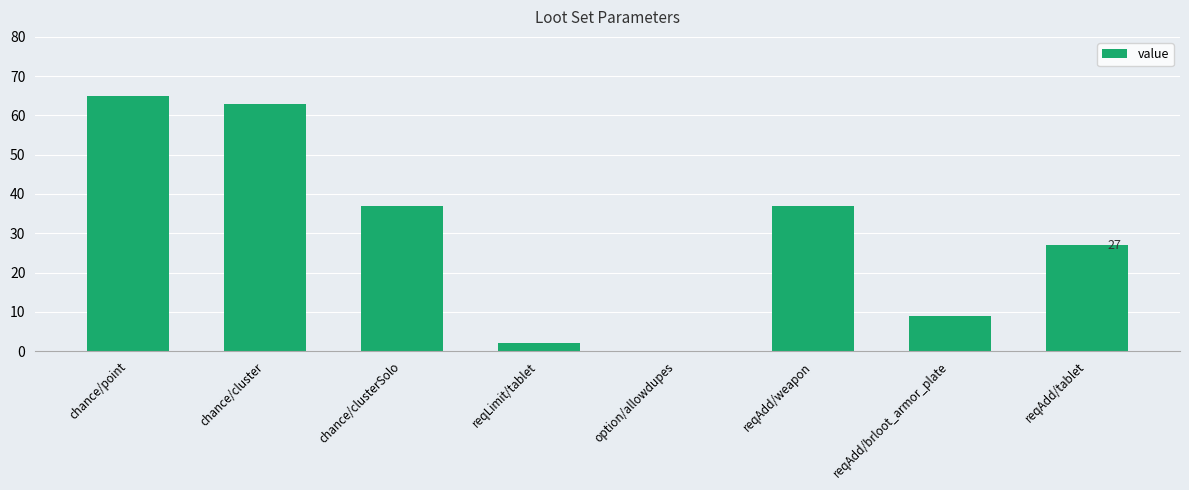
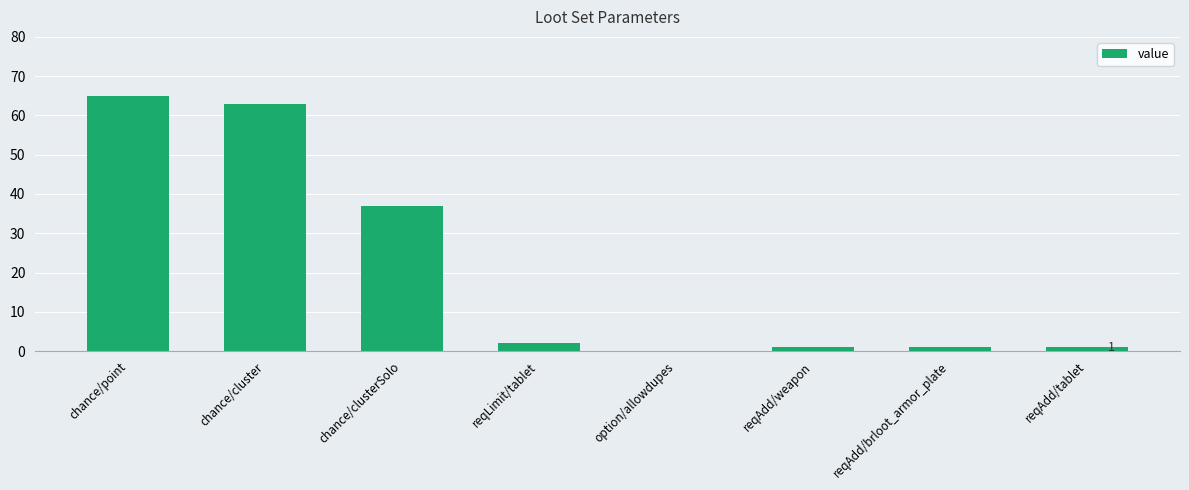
  {
-   "reqAdd/weapon": 37,
-   "reqAdd/brloot_armor_plate": 9,
-   "reqAdd/tablet": 27
+   "reqAdd/weapon": 1,
+   "reqAdd/brloot_armor_plate": 1,
+   "reqAdd/tablet": 1
  }
